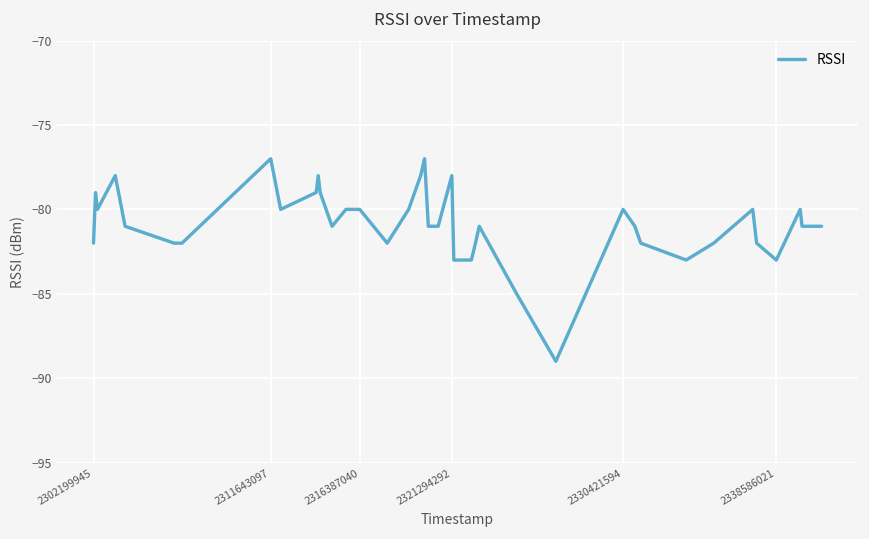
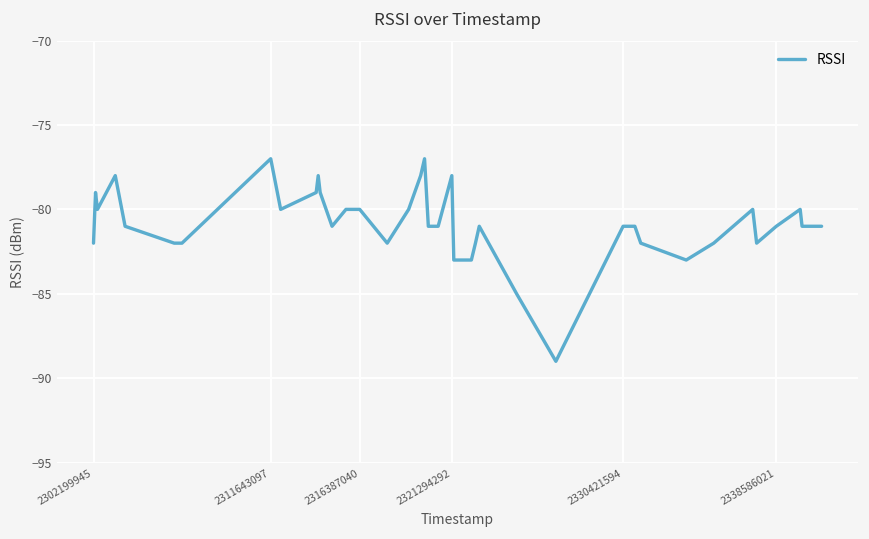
  {
    "2302199945": -82,
    "2311643097": -77,
    "2316387040": -80,
    "2321294292": -78,
-   "2330421594": -80,
-   "2338586021": -83
+   "2330421594": -81,
+   "2338586021": -81
  }
